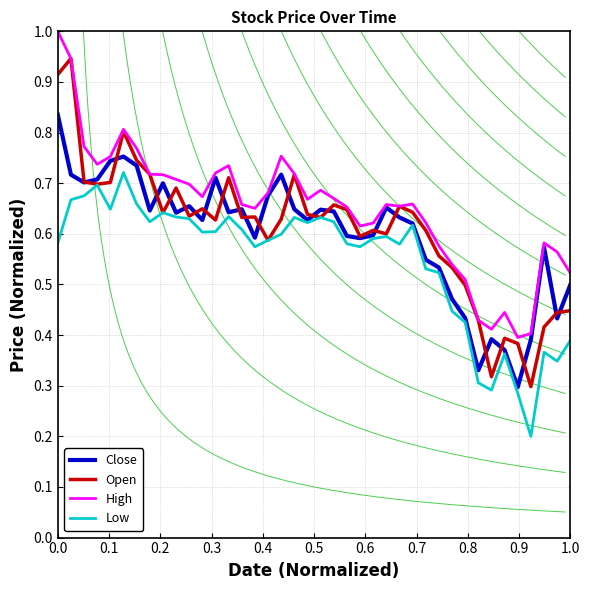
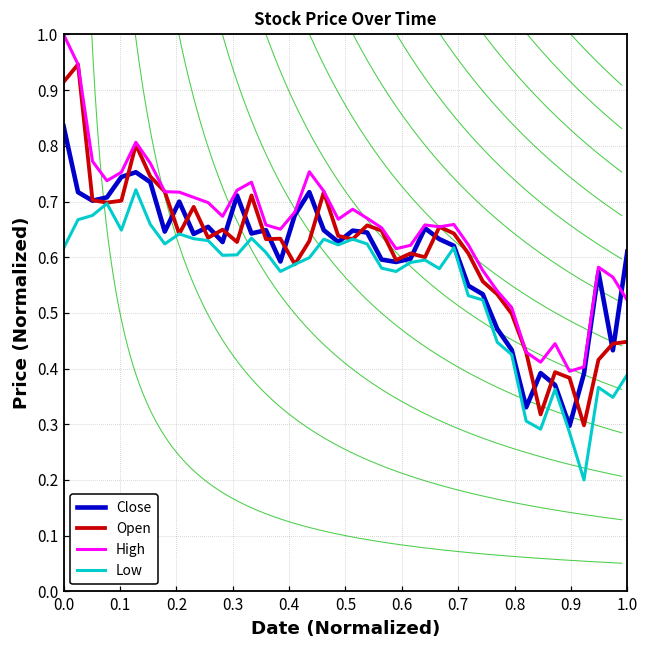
  {
    "Close": {
      "0.0": 0.84,
-     "1.0": 0.50
+     "1.0": 0.61
    },
    "Open": {
      "0.0": 0.91,
      "1.0": 0.45
    },
    "High": {
      "0.0": 1.00,
      "1.0": 0.52
    },
    "Low": {
-     "0.0": 0.58,
+     "0.0": 0.62,
      "1.0": 0.39
    }
  }
